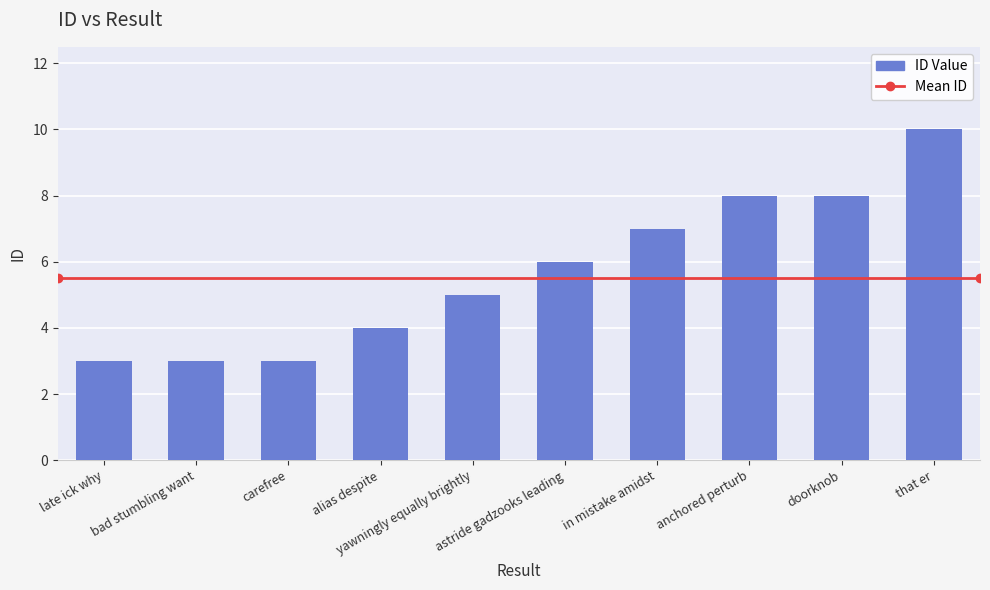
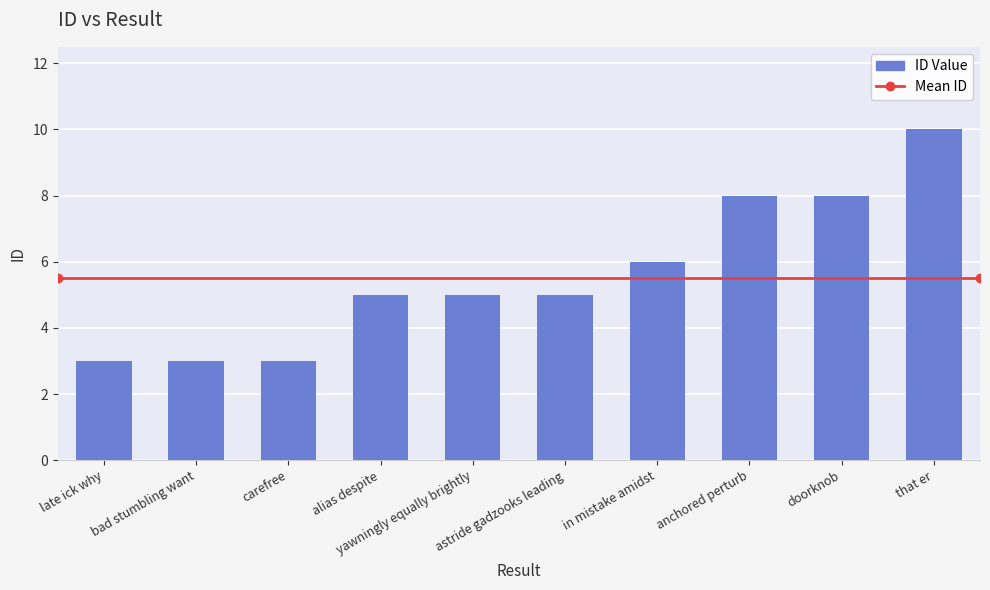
  {
    "ID Value": {
      "late ick why": 3,
      "bad stumbling want": 3,
      "carefree": 3,
-     "alias despite": 4,
+     "alias despite": 5,
      "yawningly equally brightly": 5,
-     "astride gadzooks leading": 6,
-     "in mistake amidst": 7,
+     "astride gadzooks leading": 5,
+     "in mistake amidst": 6,
      "anchored perturb": 8,
      "doorknob": 8,
      "that er": 10
    }
  }
